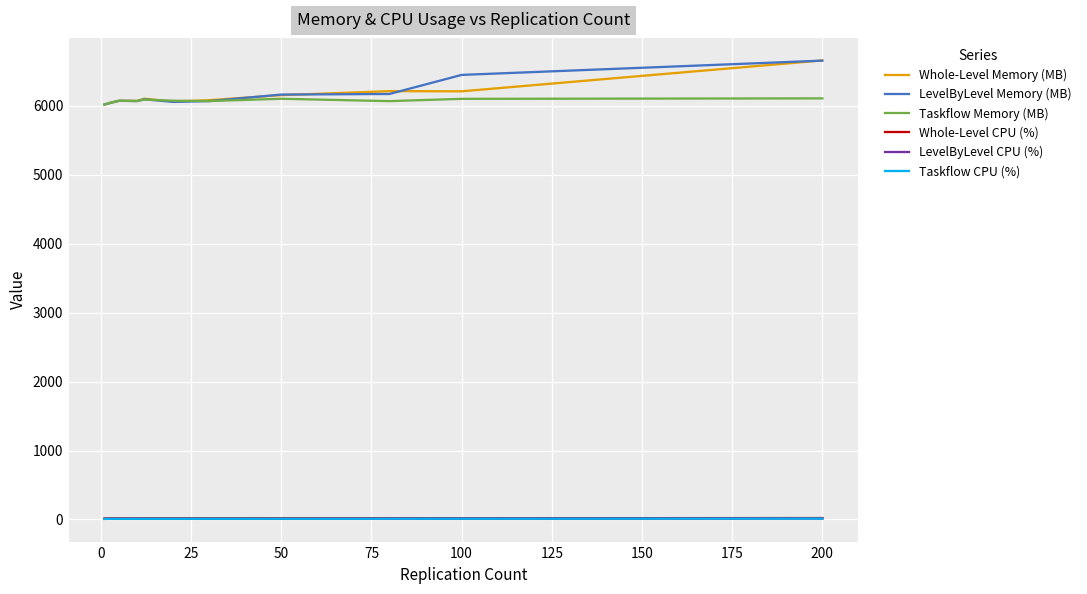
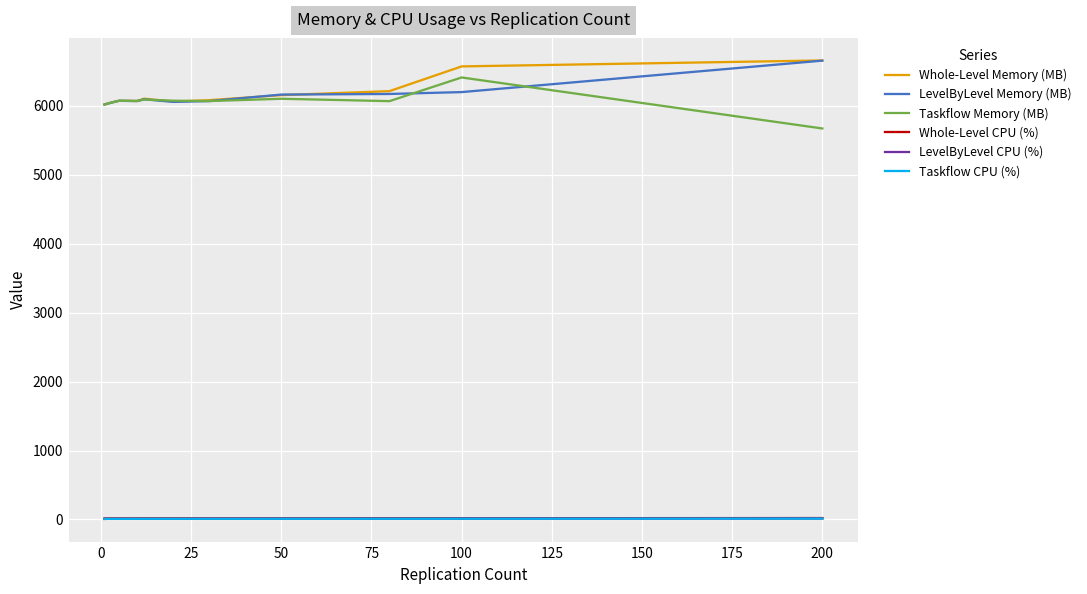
  {
    "Whole-Level Memory (MB)": {
-     "100": 6200
+     "100": 6600
    },
    "LevelByLevel Memory (MB)": {
-     "100": 6400
+     "100": 6200
    },
    "Taskflow Memory (MB)": {
      "50": 6100,
-     "100": 6100,
-     "200": 6100
+     "100": 6400,
+     "200": 5700
    }
  }
